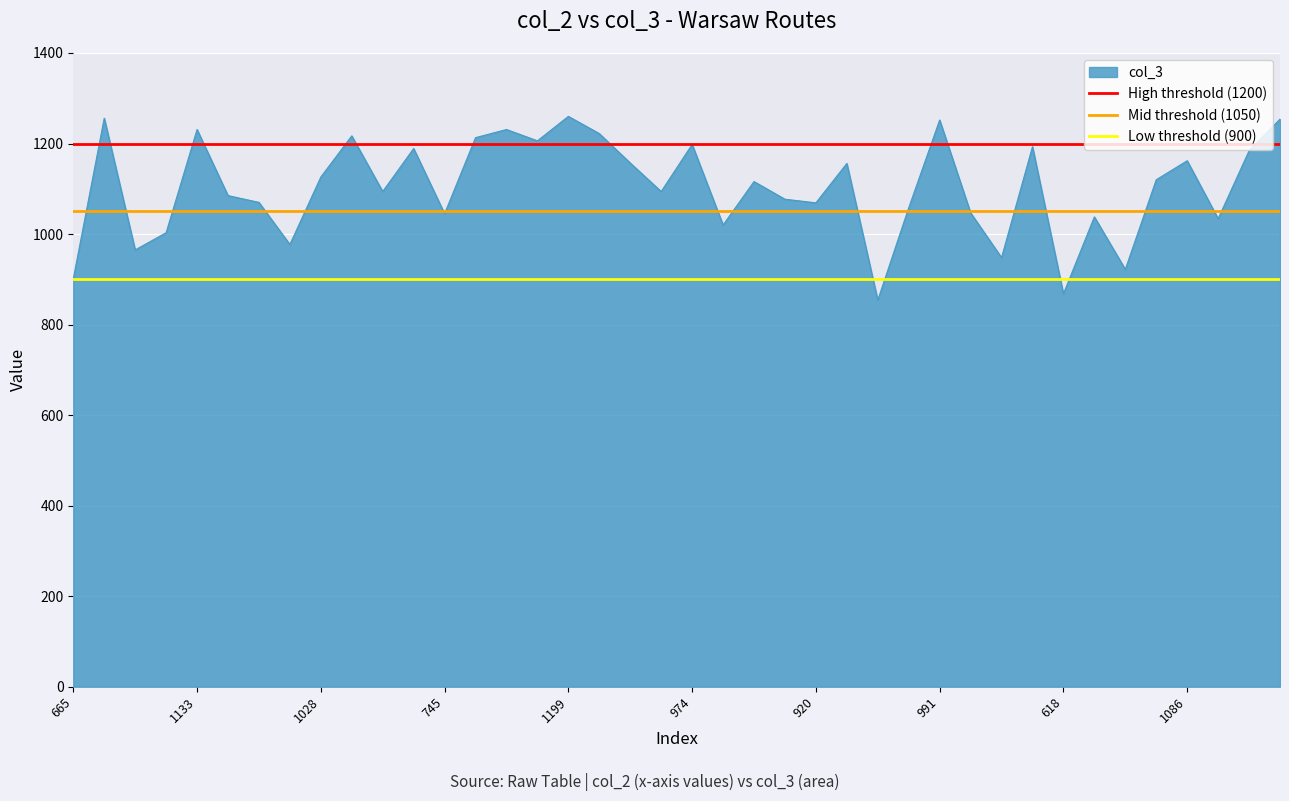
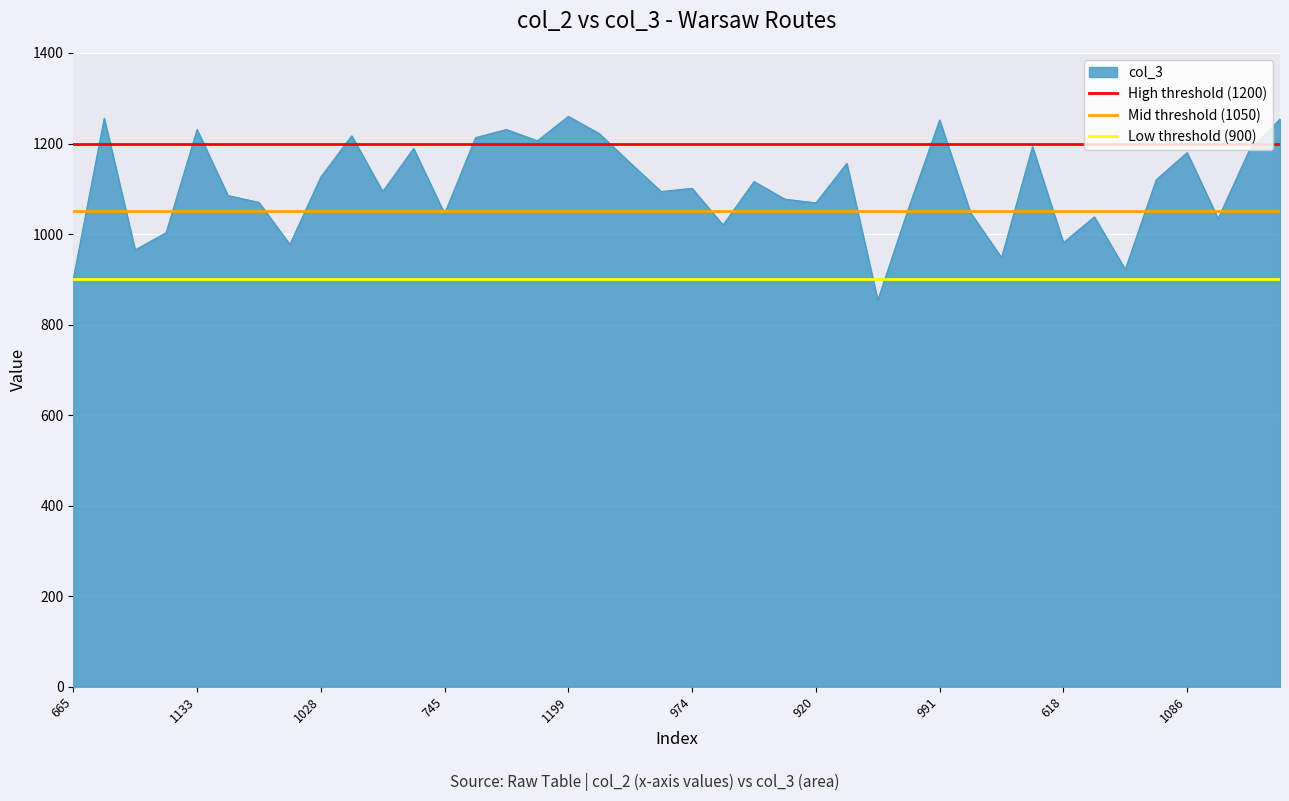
  {
    "665": 900,
    "1133": 1230,
    "1028": 1130,
    "745": 1050,
    "1199": 1260,
-   "974": 1200,
+   "974": 1100,
    "920": 1070,
    "991": 1250,
-   "618": 870,
-   "1086": 1160
+   "618": 980,
+   "1086": 1180
  }
